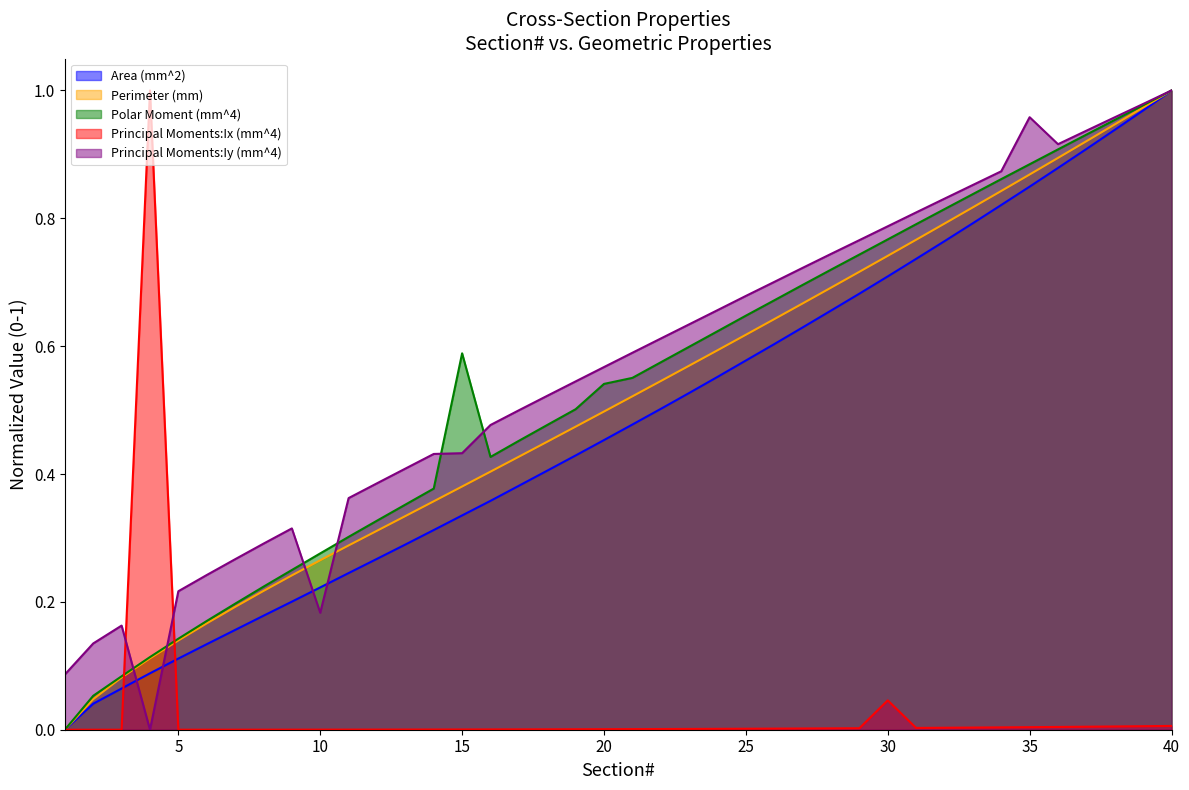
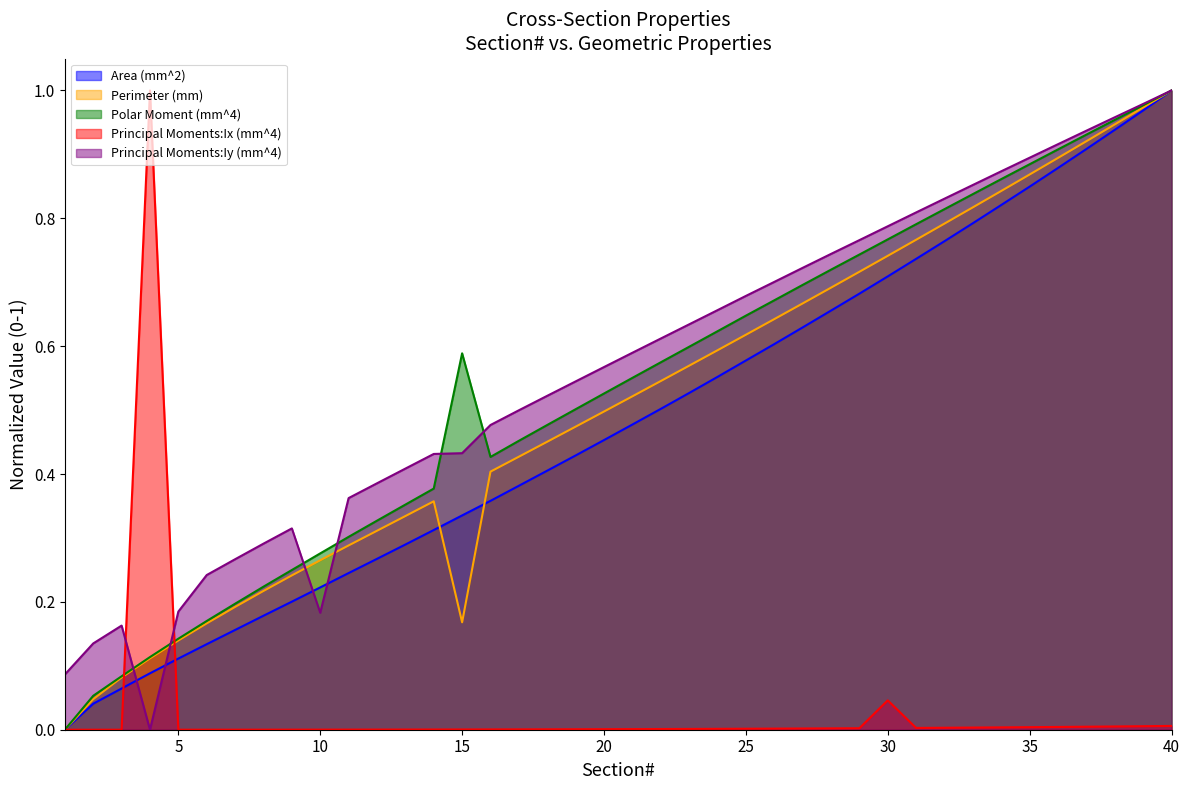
  {
    "Area (mm^2)": {
      "5": 0.11,
      "10": 0.22,
      "15": 0.34,
      "20": 0.45,
      "25": 0.58,
      "30": 0.71,
      "35": 0.85
    },
    "Perimeter (mm)": {
      "10": 0.27,
-     "15": 0.38,
+     "15": 0.17,
      "20": 0.50,
      "25": 0.62,
      "30": 0.74,
      "35": 0.87
    },
    "Polar Moment (mm^4)": {
      "10": 0.28,
      "15": 0.59,
-     "20": 0.54,
+     "20": 0.53,
      "25": 0.65,
      "30": 0.77,
      "35": 0.88
    },
    "Principal Moments:Ix (mm^4)": {
      "5": 0.00,
      "10": 0.00,
      "15": 0.00,
      "20": 0.00,
      "25": 0.00,
      "30": 0.05,
      "35": 0.00,
      "40": 0.01
    },
    "Principal Moments:Iy (mm^4)": {
-     "5": 0.22,
+     "5": 0.18,
      "10": 0.18,
      "15": 0.43,
      "20": 0.57,
      "25": 0.68,
      "30": 0.79,
-     "35": 0.96
+     "35": 0.89
    }
  }
